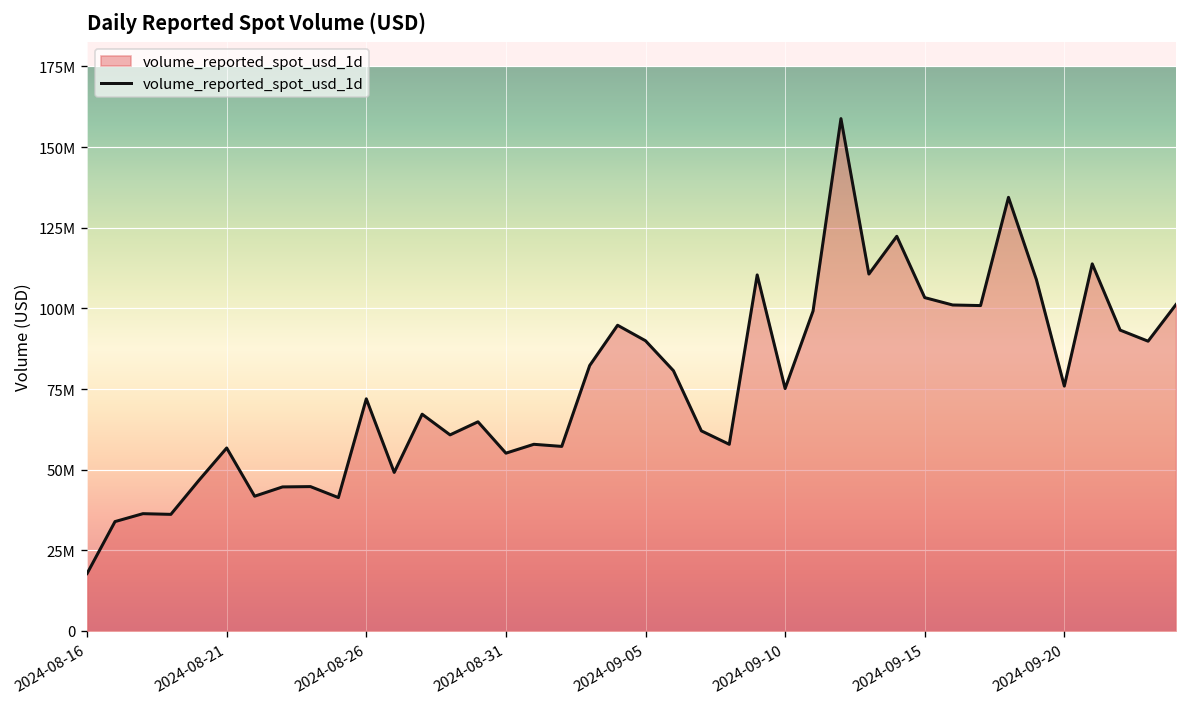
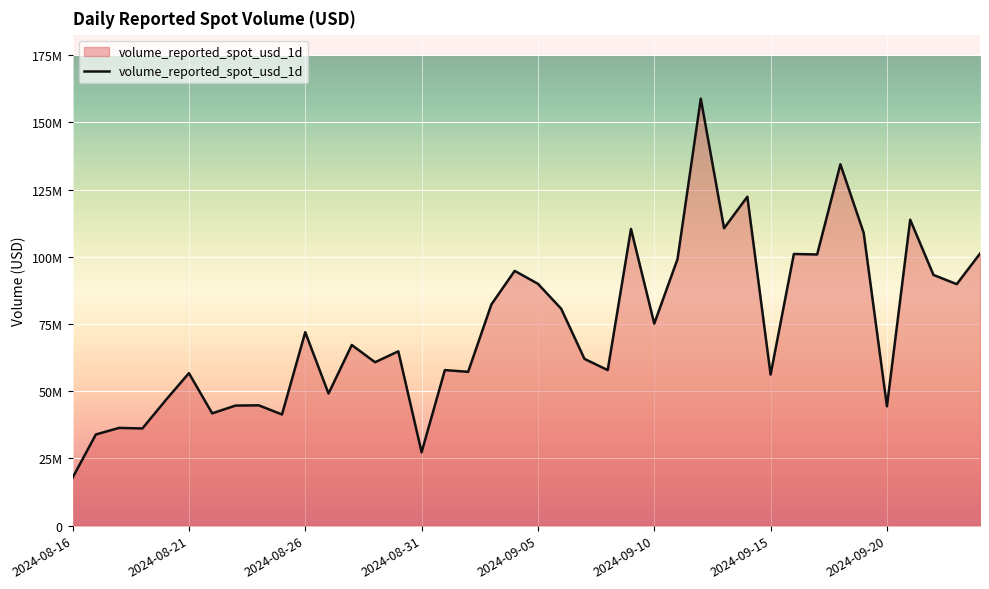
  {
    "2024-08-16": 18000000,
    "2024-08-21": 57000000,
    "2024-08-26": 72000000,
-   "2024-08-31": 55000000,
+   "2024-08-31": 27000000,
    "2024-09-05": 90000000,
    "2024-09-10": 75000000,
-   "2024-09-15": 103000000,
-   "2024-09-20": 76000000
+   "2024-09-15": 56000000,
+   "2024-09-20": 44000000
  }
